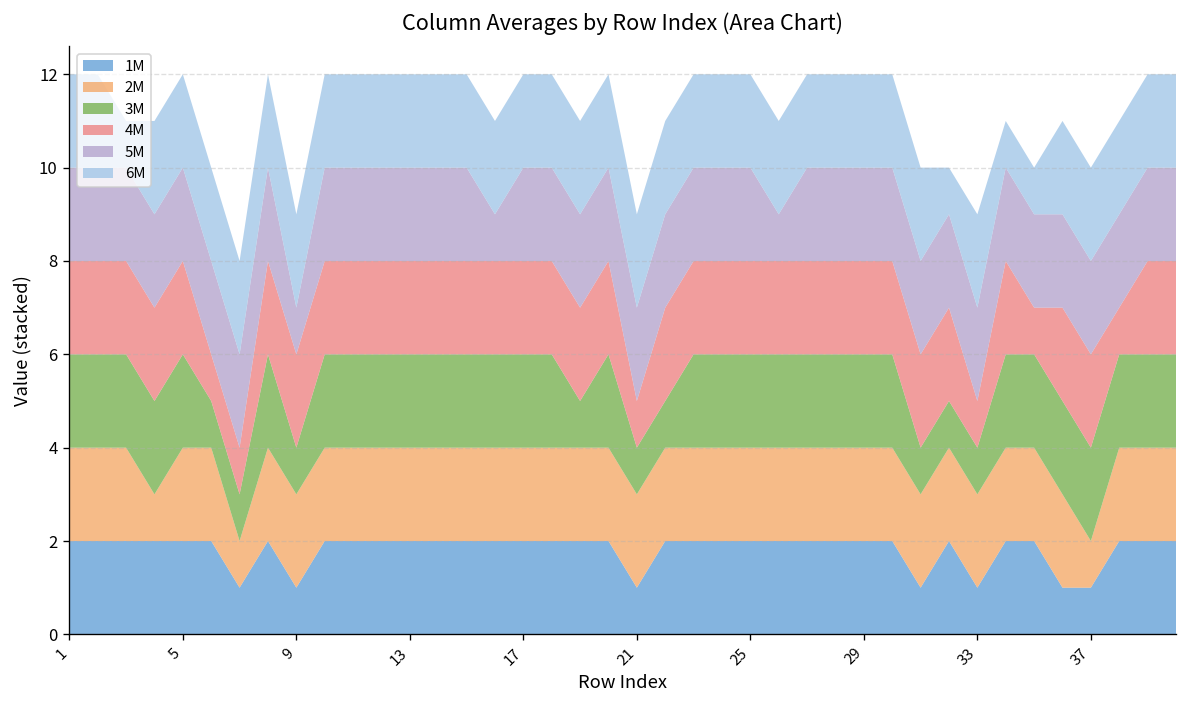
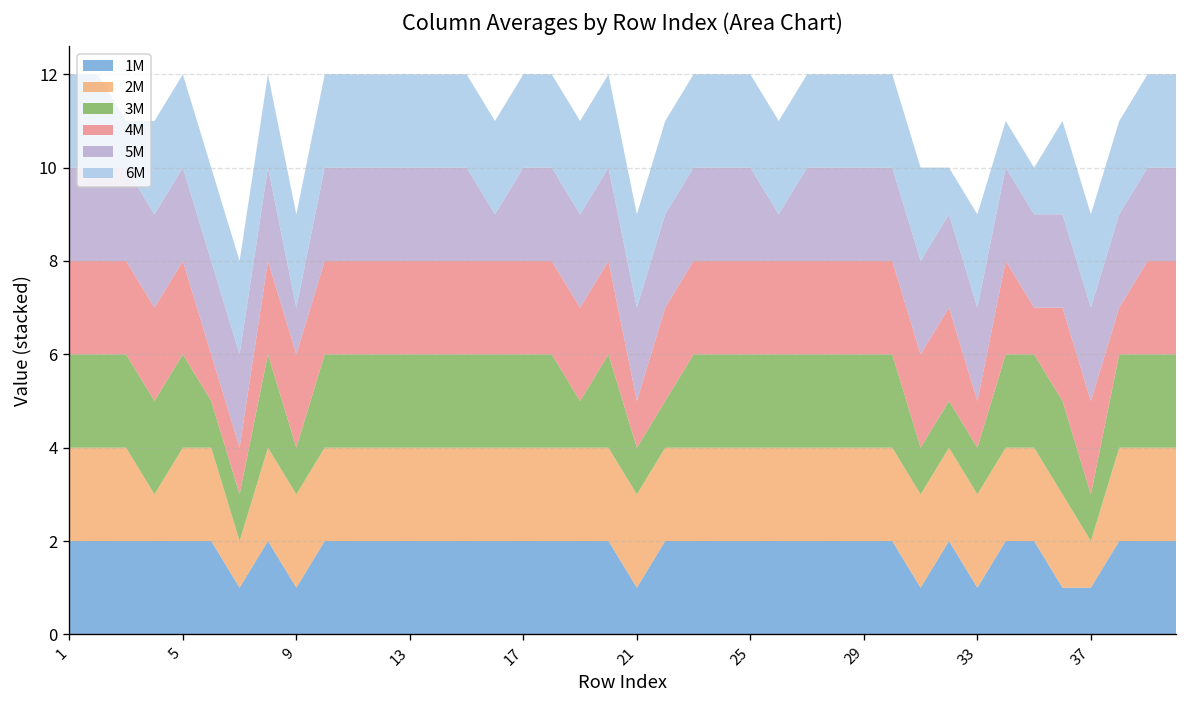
  {
    "1M": {
      "1": 2,
      "5": 2,
      "9": 1,
      "13": 2,
      "17": 2,
      "21": 1,
      "25": 2,
      "29": 2,
      "33": 1,
      "37": 1
    },
    "3M": {
      "1": 2,
      "5": 2,
      "9": 1,
      "13": 2,
      "17": 2,
      "21": 1,
      "25": 2,
      "29": 2,
      "33": 1,
-     "37": 2
+     "37": 1
    }
  }
